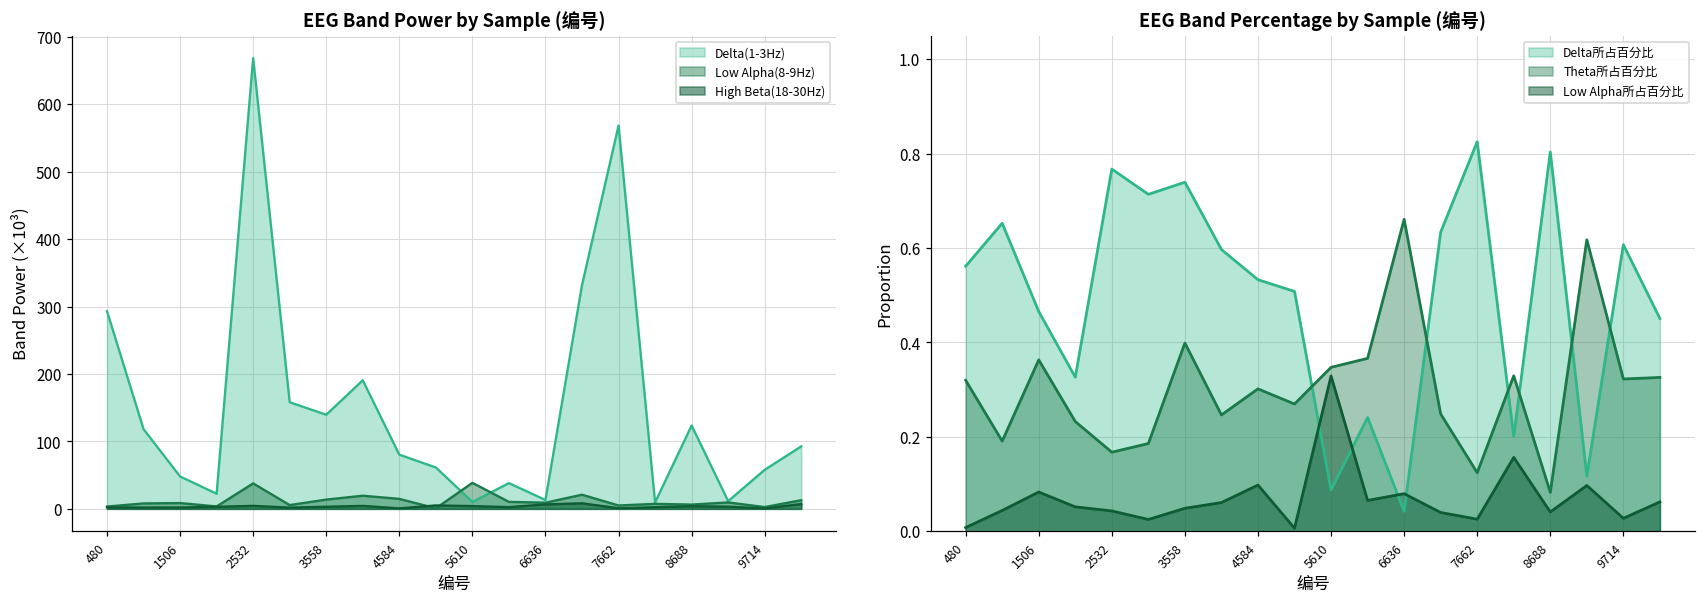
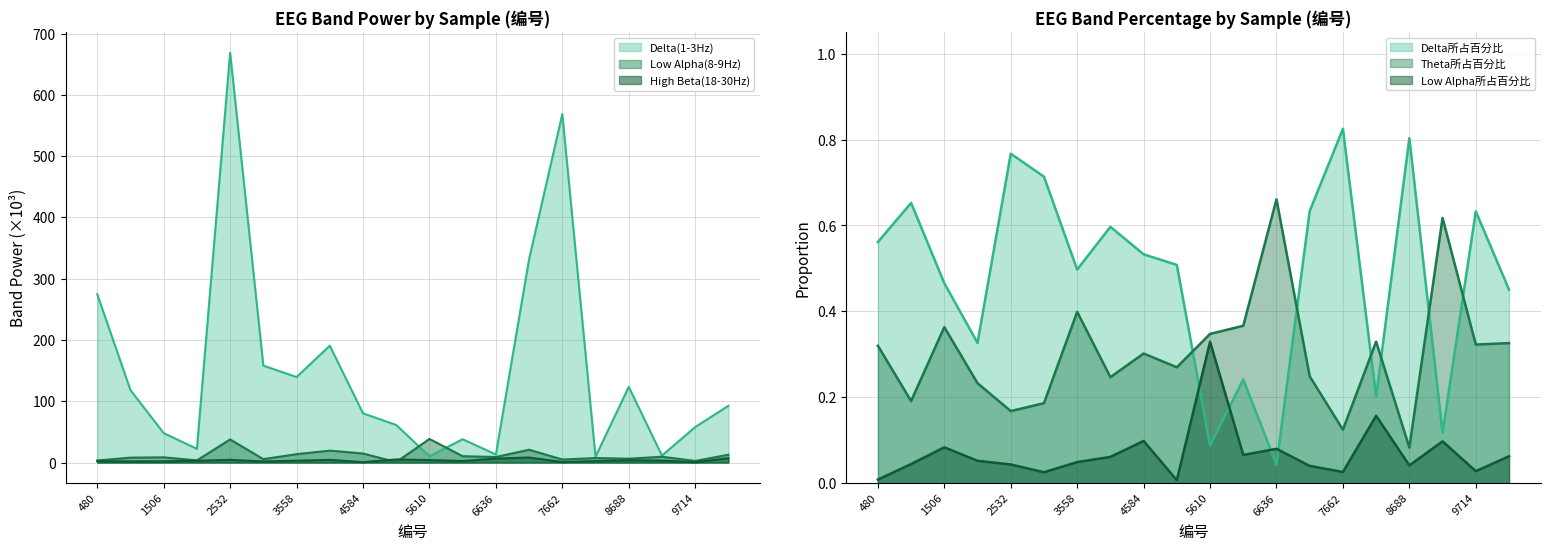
  {
    "EEG Band Power by Sample (编号)": {
      "Delta(1-3Hz)": {
-       "480": 290,
+       "480": 270,
        "1506": 50,
        "2532": 670,
        "3558": 140,
        "4584": 80,
        "5610": 10,
        "7662": 570,
        "8688": 120,
        "9714": 60
      }
    },
    "EEG Band Percentage by Sample (编号)": {
      "Delta所占百分比": {
        "480": 0.56,
        "1506": 0.47,
        "2532": 0.77,
-       "3558": 0.74,
+       "3558": 0.50,
        "4584": 0.53,
        "5610": 0.09,
        "6636": 0.04,
        "7662": 0.83,
        "8688": 0.80,
-       "9714": 0.61
+       "9714": 0.63
      }
    }
  }
